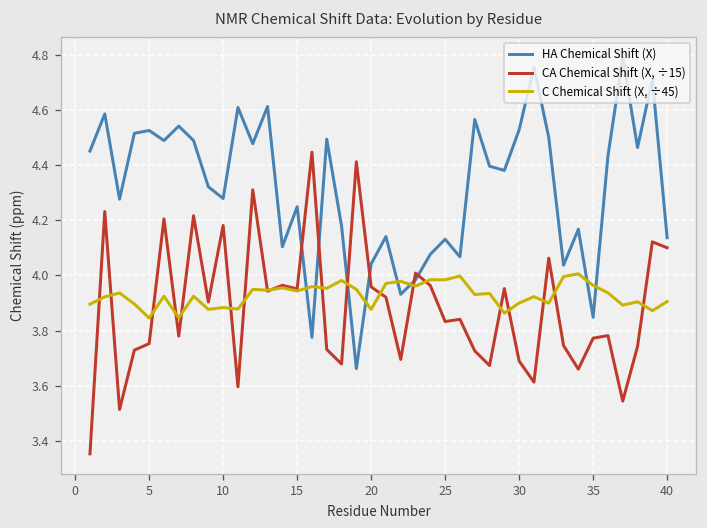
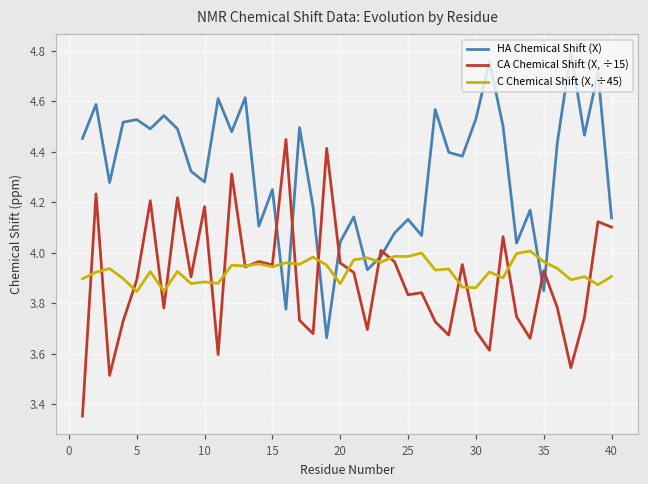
  {
    "HA Chemical Shift (X)": {
      "5": 4.53,
      "10": 4.28,
      "15": 4.25,
      "20": 4.04,
      "25": 4.13,
      "30": 4.53,
      "35": 3.85,
      "40": 4.14
    },
    "CA Chemical Shift (X, ÷15)": {
-     "5": 3.75,
+     "5": 3.89,
      "10": 4.18,
      "20": 3.96,
      "25": 3.83,
      "30": 3.69,
-     "35": 3.77,
+     "35": 3.93,
      "40": 4.10
    },
    "C Chemical Shift (X, ÷45)": {
      "5": 3.85,
      "10": 3.88,
      "20": 3.88,
      "25": 3.98,
-     "30": 3.90,
+     "30": 3.86,
      "35": 3.96,
      "40": 3.91
    }
  }
